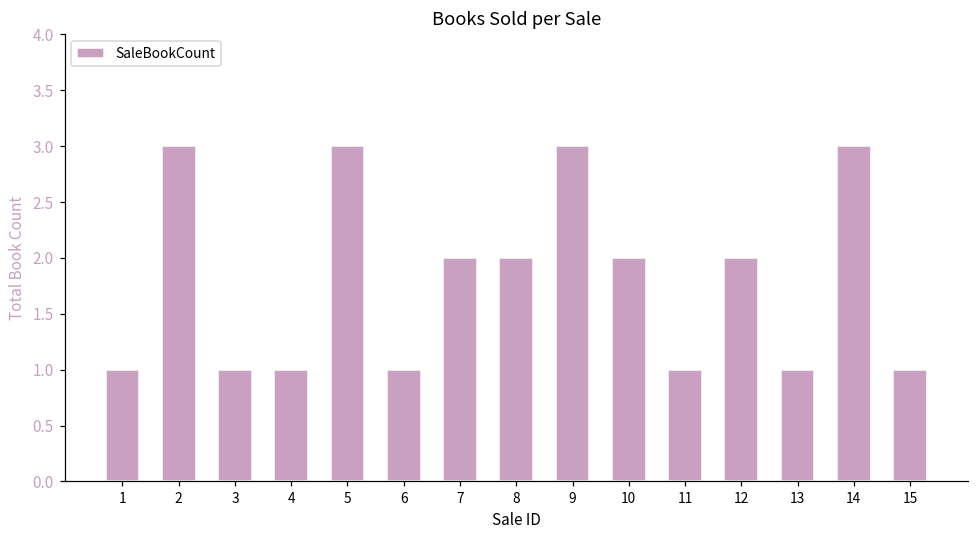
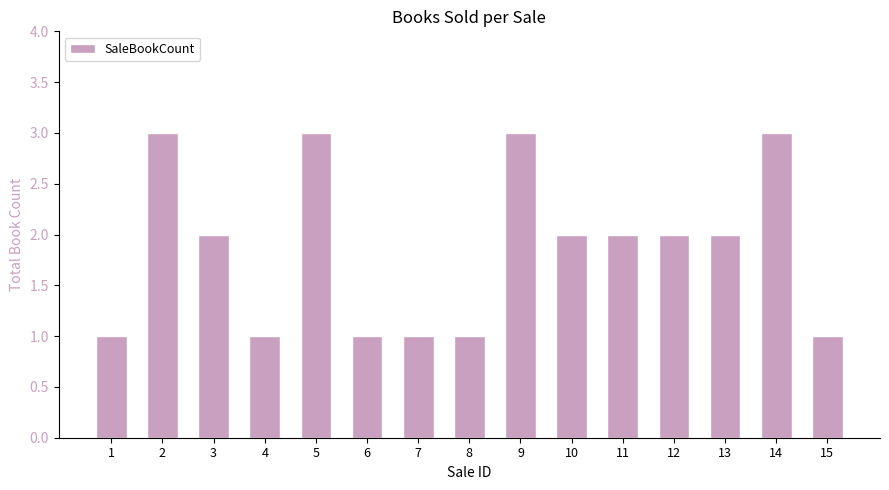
  {
    "1": 1,
    "2": 3,
-   "3": 1,
+   "3": 2,
    "4": 1,
    "5": 3,
    "6": 1,
-   "7": 2,
-   "8": 2,
+   "7": 1,
+   "8": 1,
    "9": 3,
    "10": 2,
-   "11": 1,
+   "11": 2,
    "12": 2,
-   "13": 1,
+   "13": 2,
    "14": 3,
    "15": 1
  }
